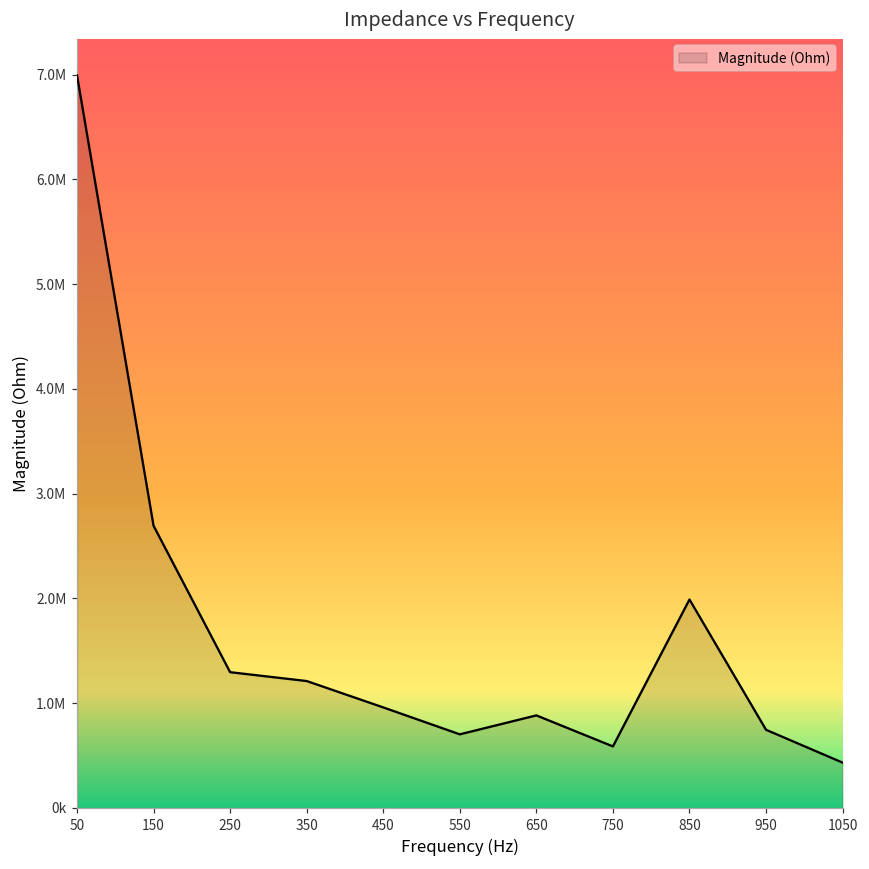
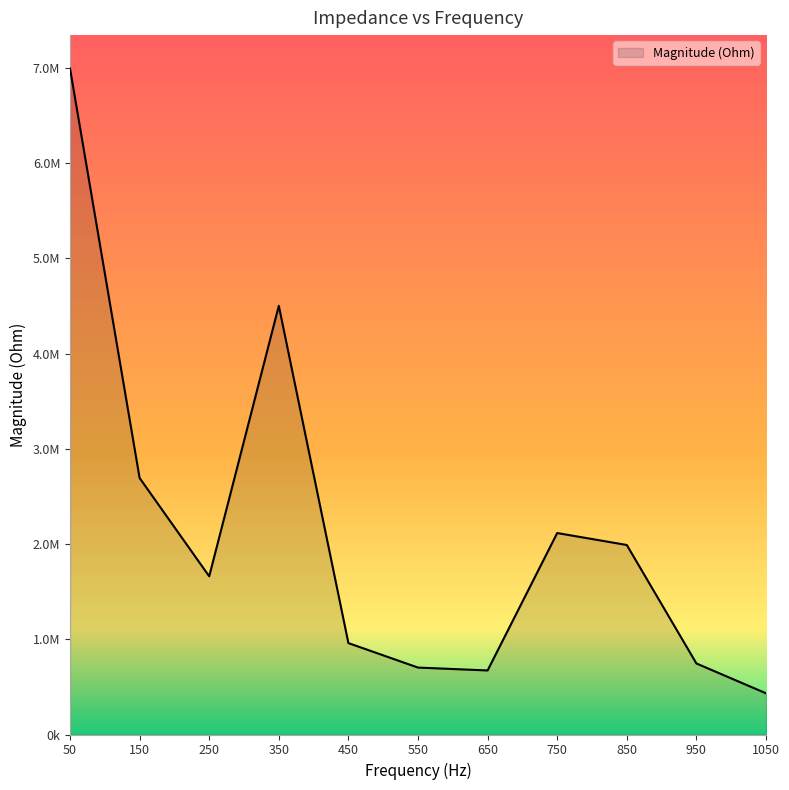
  {
    "50": 7000000,
    "150": 2700000,
-   "250": 1300000,
-   "350": 1200000,
+   "250": 1700000,
+   "350": 4500000,
    "450": 1000000,
    "550": 700000,
-   "650": 900000,
-   "750": 600000,
+   "650": 700000,
+   "750": 2100000,
    "850": 2000000,
    "950": 700000,
    "1050": 400000
  }
